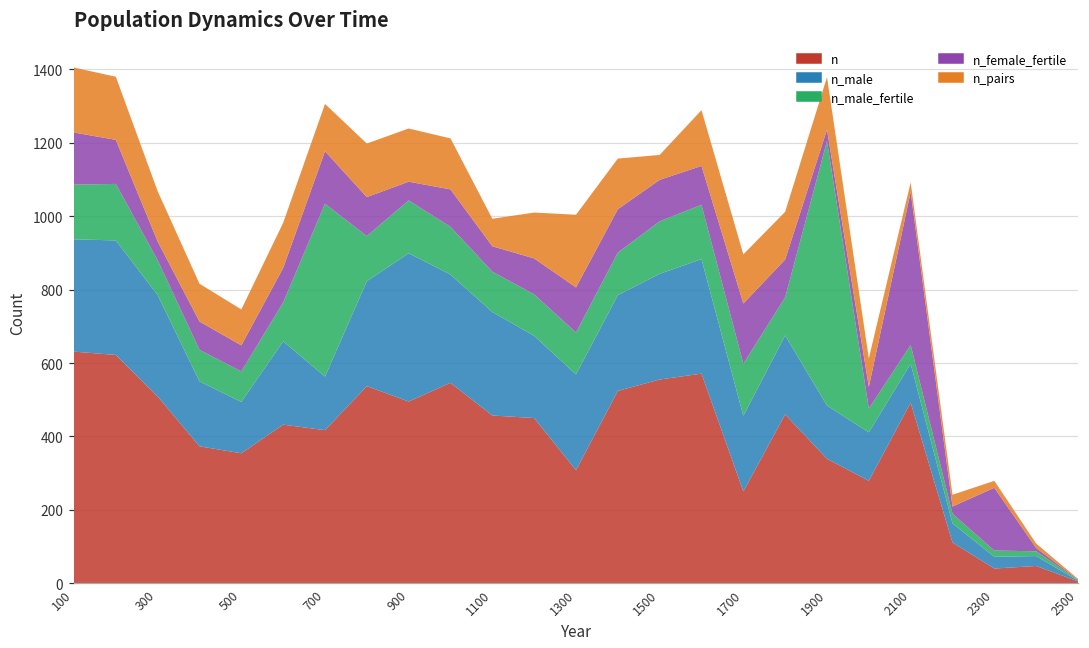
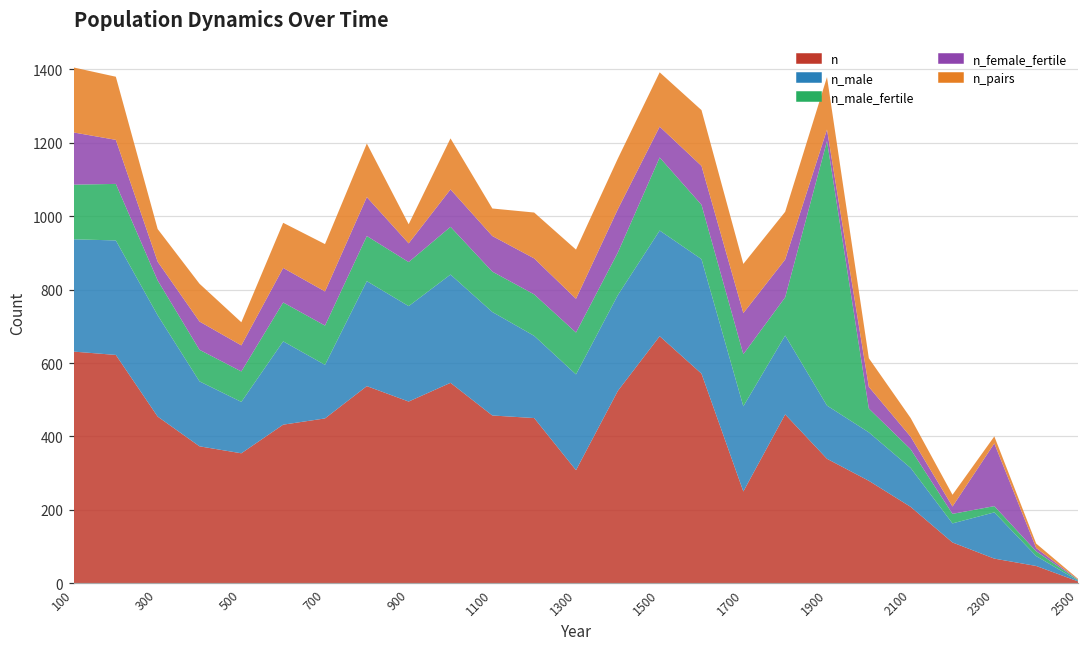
  {
    "n": {
      "100": 630,
-     "300": 510,
+     "300": 450,
      "500": 350,
-     "700": 420,
+     "700": 450,
      "900": 500,
      "1100": 460,
      "1300": 310,
-     "1500": 560,
+     "1500": 670,
      "1700": 250,
      "1900": 340,
-     "2100": 490,
-     "2300": 40
+     "2100": 210,
+     "2300": 70
    },
    "n_male": {
      "100": 310,
      "300": 280,
      "500": 140,
      "700": 150,
-     "900": 400,
+     "900": 260,
      "1100": 280,
      "1300": 260,
      "1500": 290,
-     "1700": 210,
+     "1700": 230,
      "1900": 150,
      "2100": 110,
-     "2300": 30
+     "2300": 130
    },
    "n_male_fertile": {
      "100": 150,
      "300": 100,
      "500": 80,
-     "700": 470,
-     "900": 140,
+     "700": 110,
+     "900": 120,
      "1100": 110,
      "1300": 110,
-     "1500": 140,
+     "1500": 200,
      "1700": 140,
      "1900": 720,
      "2100": 50,
      "2300": 20
    },
    "n_female_fertile": {
      "100": 140,
      "300": 50,
      "500": 70,
-     "700": 140,
+     "700": 90,
      "900": 50,
-     "1100": 70,
-     "1300": 120,
-     "1500": 110,
-     "1700": 160,
+     "1100": 100,
+     "1300": 90,
+     "1500": 80,
+     "1700": 110,
      "1900": 30,
-     "2100": 420,
+     "2100": 30,
      "2300": 170
    },
    "n_pairs": {
      "100": 180,
-     "300": 140,
-     "500": 100,
+     "300": 90,
+     "500": 60,
      "700": 130,
-     "900": 150,
+     "900": 50,
      "1100": 80,
-     "1300": 200,
-     "1500": 70,
+     "1300": 130,
+     "1500": 150,
      "1700": 130,
      "1900": 140,
-     "2100": 30,
+     "2100": 50,
      "2300": 20
    }
  }
